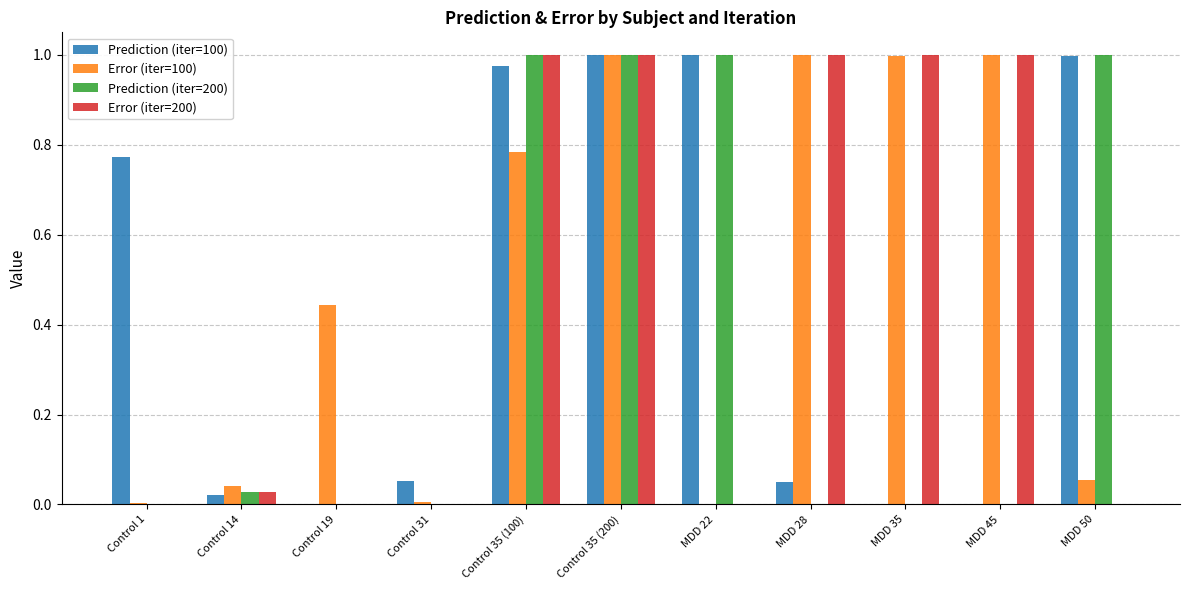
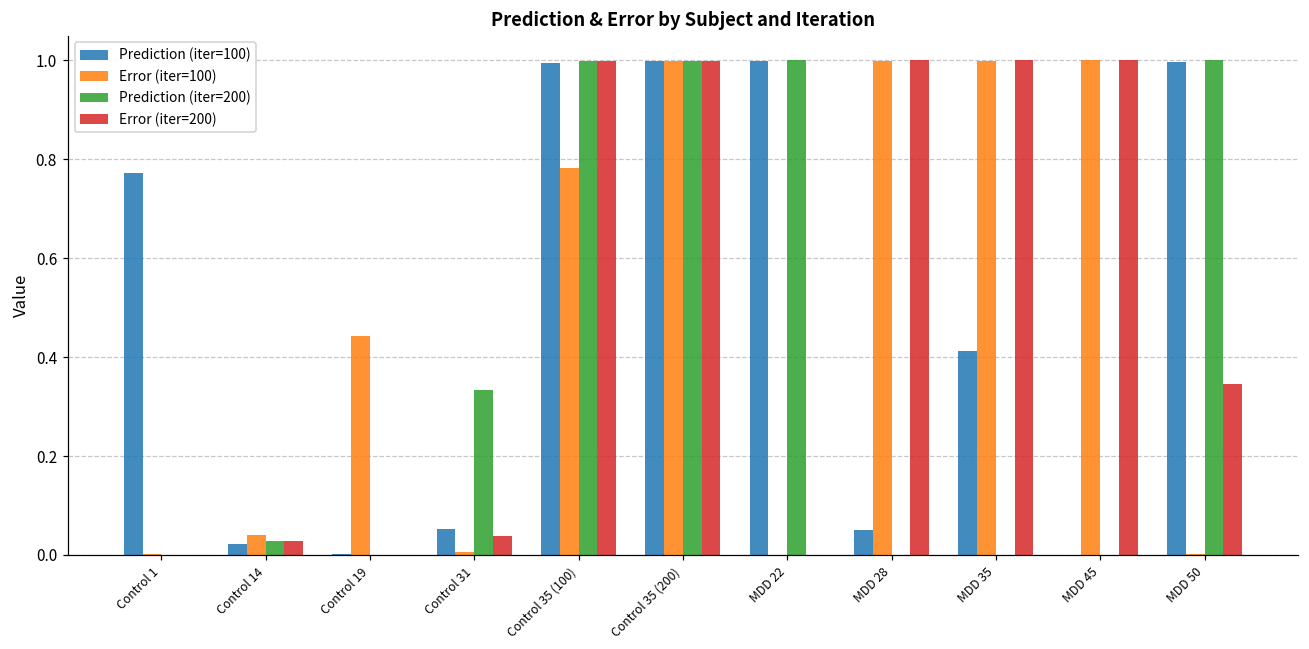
  {
    "Prediction (iter=100)": {
      "Control 1": 0.77,
      "Control 14": 0.02,
      "Control 31": 0.05,
-     "Control 35 (100)": 0.97,
+     "Control 35 (100)": 1.00,
      "Control 35 (200)": 1.00,
      "MDD 22": 1.00,
      "MDD 28": 0.05,
-     "MDD 35": 0.00,
+     "MDD 35": 0.41,
      "MDD 50": 1.00
    },
    "Error (iter=100)": {
      "Control 14": 0.04,
      "Control 19": 0.44,
      "Control 31": 0.01,
      "Control 35 (100)": 0.78,
      "Control 35 (200)": 1.00,
      "MDD 28": 1.00,
      "MDD 35": 1.00,
      "MDD 45": 1.00,
-     "MDD 50": 0.05
+     "MDD 50": 0.00
    },
    "Prediction (iter=200)": {
      "Control 14": 0.03,
-     "Control 31": 0.00,
+     "Control 31": 0.33,
      "Control 35 (100)": 1.00,
      "Control 35 (200)": 1.00,
      "MDD 22": 1.00,
      "MDD 50": 1.00
    },
    "Error (iter=200)": {
      "Control 14": 0.03,
-     "Control 31": 0.00,
+     "Control 31": 0.04,
      "Control 35 (100)": 1.00,
      "Control 35 (200)": 1.00,
      "MDD 28": 1.00,
      "MDD 35": 1.00,
      "MDD 45": 1.00,
-     "MDD 50": 0.00
+     "MDD 50": 0.35
    }
  }
